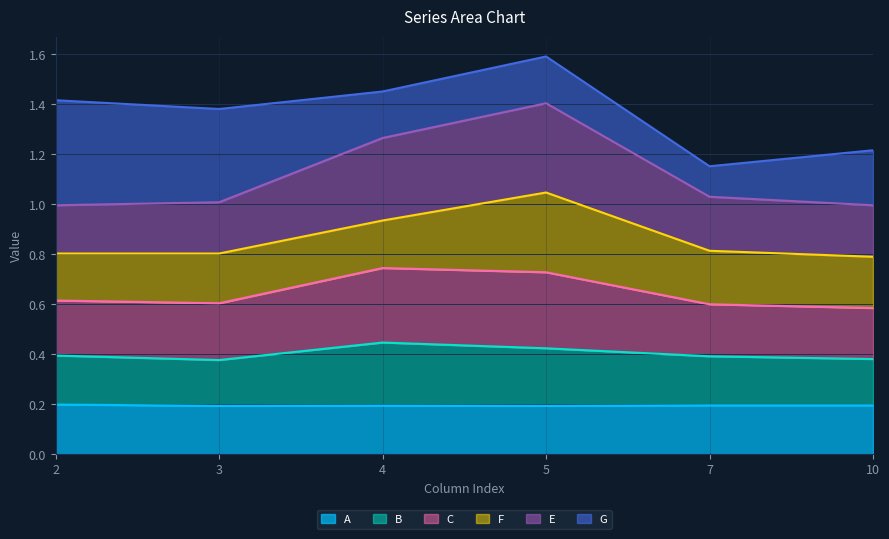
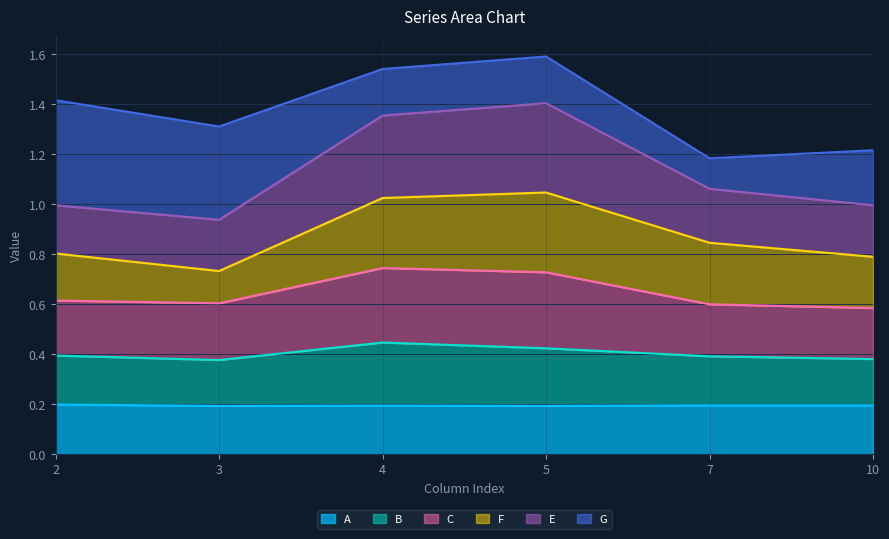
  {
    "A": {
      "2": 0.20,
      "3": 0.19,
      "4": 0.20,
      "5": 0.19,
      "7": 0.20,
      "10": 0.20
    },
    "B": {
      "2": 0.20,
      "3": 0.18,
      "4": 0.25,
      "5": 0.23,
      "7": 0.20,
      "10": 0.19
    },
    "F": {
      "2": 0.19,
-     "3": 0.20,
-     "4": 0.19,
+     "3": 0.13,
+     "4": 0.28,
      "5": 0.32,
-     "7": 0.21,
+     "7": 0.25,
      "10": 0.20
    },
    "G": {
      "2": 0.42,
      "3": 0.37,
      "4": 0.19,
      "5": 0.19,
      "7": 0.12,
      "10": 0.22
    }
  }
